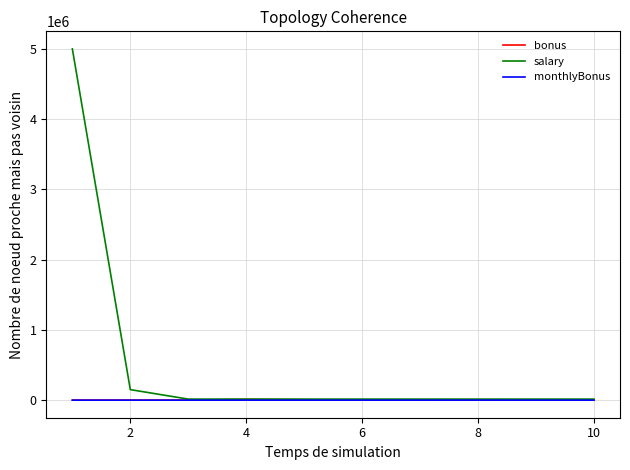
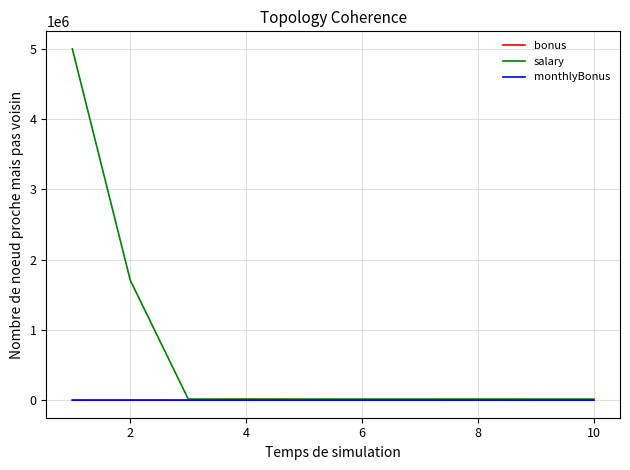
  {
    "monthlyBonus": {
      "2": 0
    },
    "salary": {
-     "2": 200000
+     "2": 1700000
    }
  }
